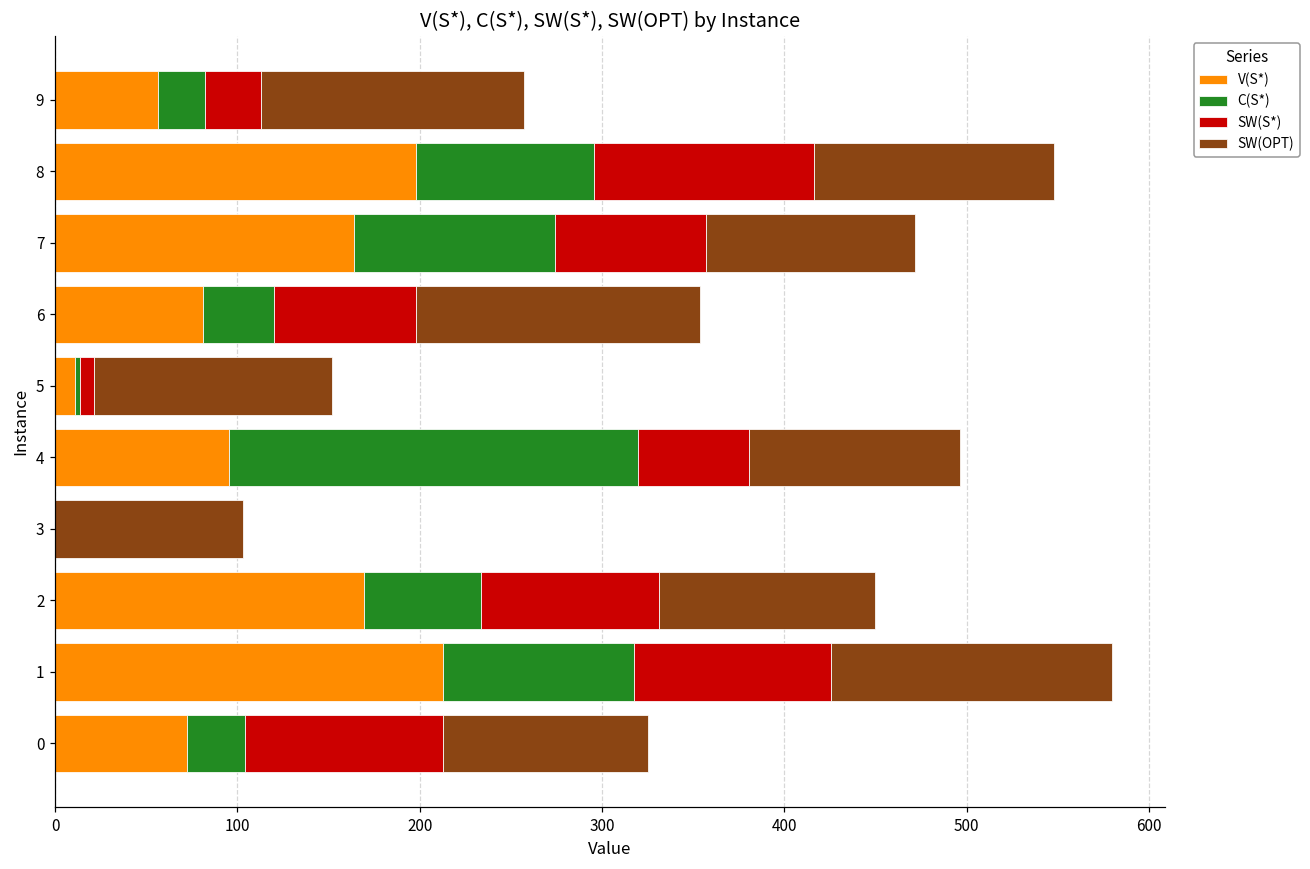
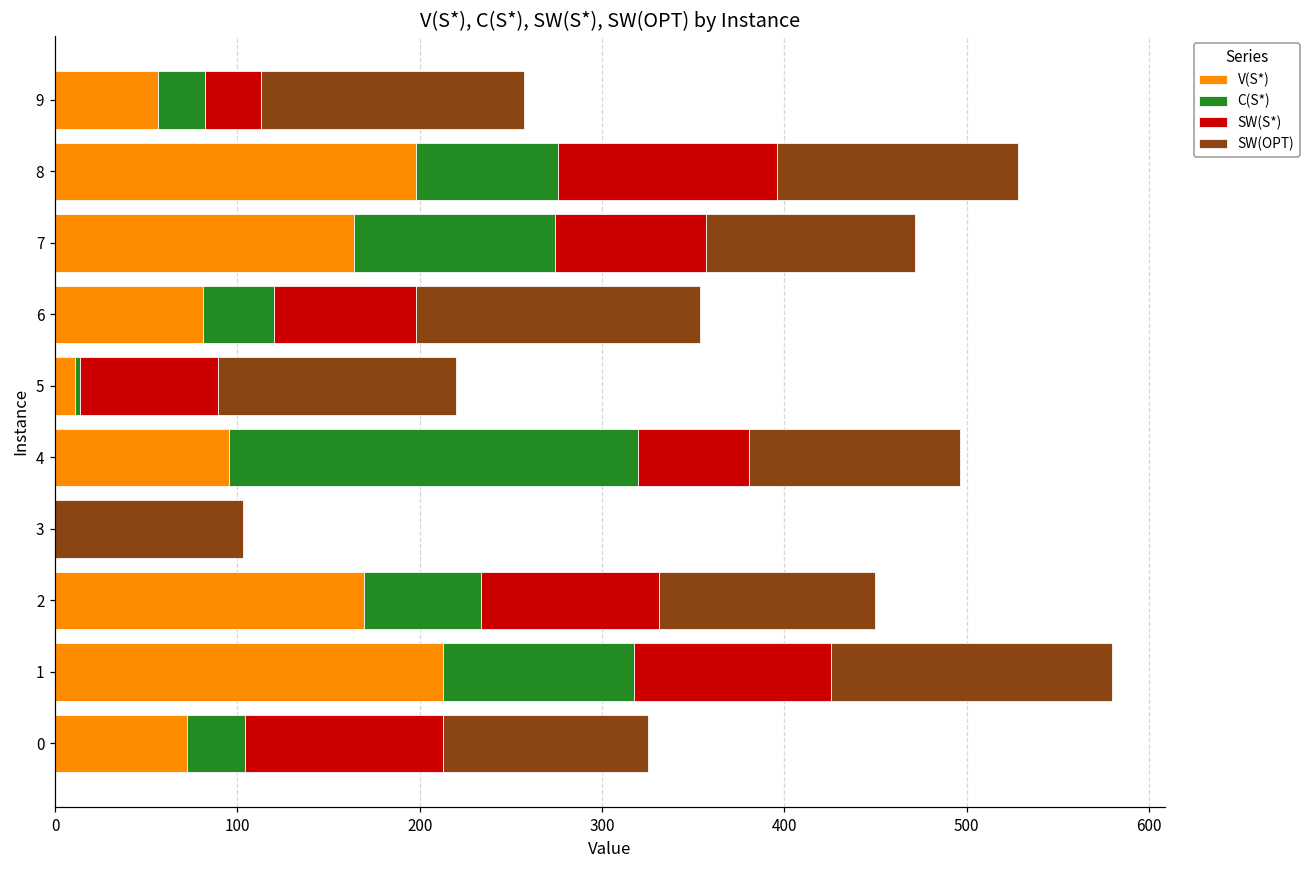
  {
    "V(S*)": {
      "9": 57,
      "8": 198,
      "7": 164,
      "6": 81,
      "5": 11,
      "4": 95,
      "3": 0,
      "2": 170,
      "1": 213,
      "0": 73
    },
    "C(S*)": {
      "9": 25,
-     "8": 98,
+     "8": 78,
      "7": 110,
      "6": 39,
      "5": 3,
      "4": 225,
      "3": 0,
      "2": 64,
      "1": 105,
      "0": 31
    },
    "SW(S*)": {
      "9": 31,
      "8": 120,
      "7": 83,
      "6": 78,
-     "5": 8,
+     "5": 76,
      "4": 60,
      "3": 0,
      "2": 98,
      "1": 108,
      "0": 109
    },
    "SW(OPT)": {
      "9": 144,
      "8": 132,
      "7": 115,
      "6": 156,
      "5": 130,
      "4": 116,
      "3": 103,
      "2": 118,
      "1": 154,
      "0": 112
    }
  }
